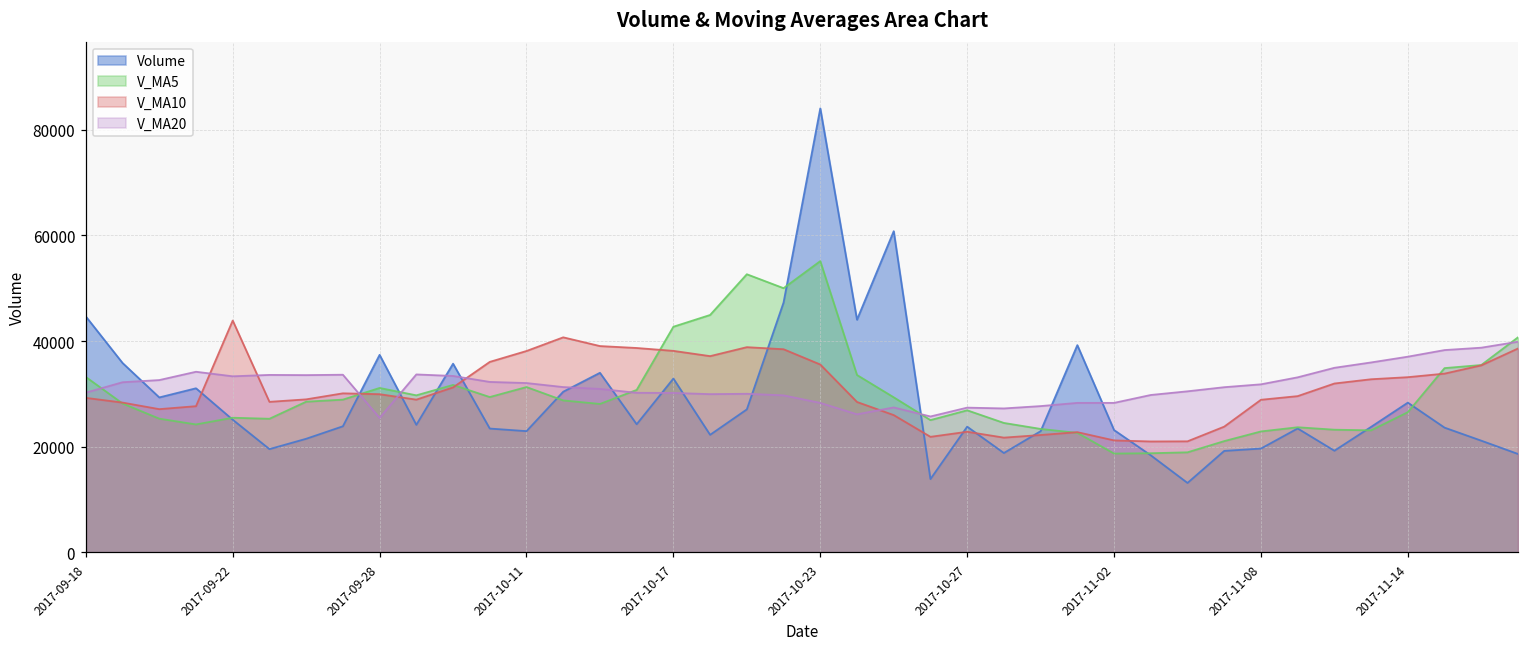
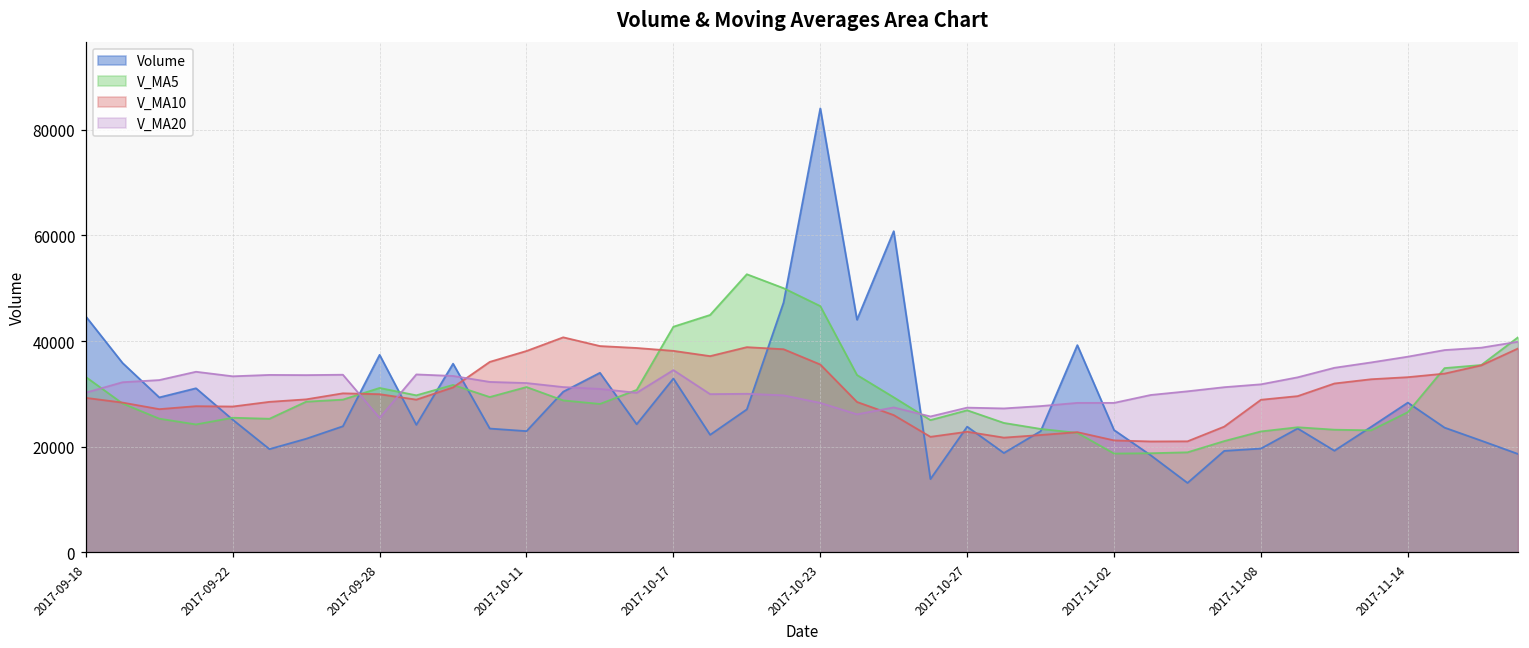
  {
    "Volume": {
      "2017-09-18": 45000,
      "2017-09-28": 37000,
      "2017-10-11": 23000,
      "2017-10-17": 33000,
      "2017-10-23": 84000,
      "2017-10-27": 24000,
      "2017-11-02": 23000,
      "2017-11-08": 20000,
      "2017-11-14": 28000
    },
    "V_MA5": {
      "2017-09-18": 33000,
      "2017-09-28": 31000,
      "2017-10-11": 31000,
      "2017-10-17": 43000,
-     "2017-10-23": 55000,
+     "2017-10-23": 47000,
      "2017-11-02": 19000,
      "2017-11-08": 23000,
      "2017-11-14": 27000
    },
    "V_MA10": {
      "2017-09-18": 29000,
-     "2017-09-22": 44000,
+     "2017-09-22": 28000,
      "2017-09-28": 30000,
      "2017-10-11": 38000,
      "2017-10-17": 38000,
      "2017-10-23": 36000,
      "2017-10-27": 23000,
      "2017-11-02": 21000,
      "2017-11-08": 29000,
      "2017-11-14": 33000
    },
    "V_MA20": {
      "2017-09-18": 30000,
      "2017-09-22": 33000,
      "2017-09-28": 25000,
      "2017-10-11": 32000,
-     "2017-10-17": 30000,
+     "2017-10-17": 35000,
      "2017-10-23": 28000,
      "2017-11-02": 28000,
      "2017-11-08": 32000,
      "2017-11-14": 37000
    }
  }
